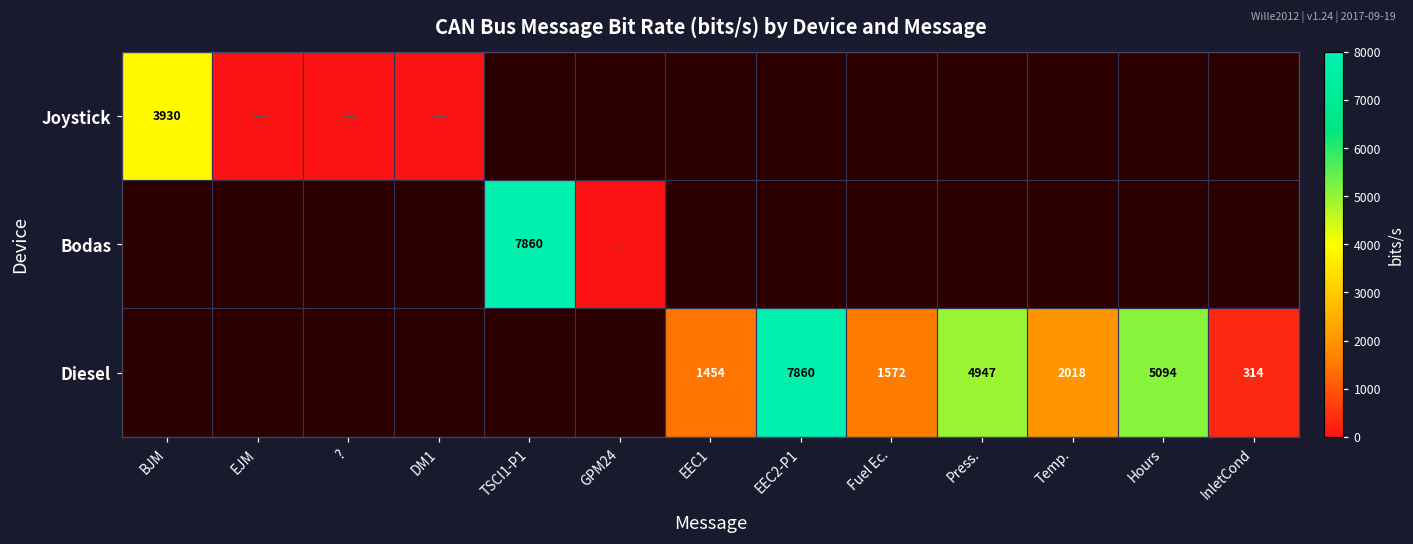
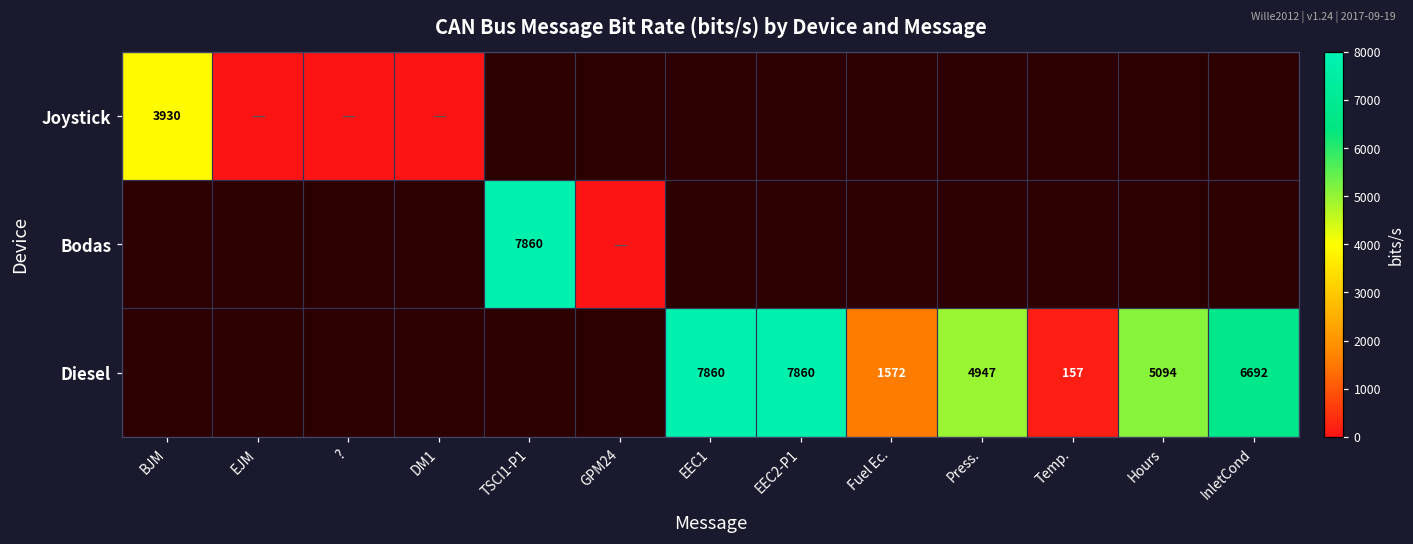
  {
    "Joystick": {
      "BJM": 3930
    },
    "Bodas": {
      "TSCI1-P1": 7860
    },
    "Diesel": {
-     "EEC1": 1454,
+     "EEC1": 7860,
      "EEC2-P1": 7860,
      "Fuel Ec.": 1572,
      "Press.": 4947,
-     "Temp.": 2018,
+     "Temp.": 157,
      "Hours": 5094,
-     "InletCond": 314
+     "InletCond": 6692
    }
  }
